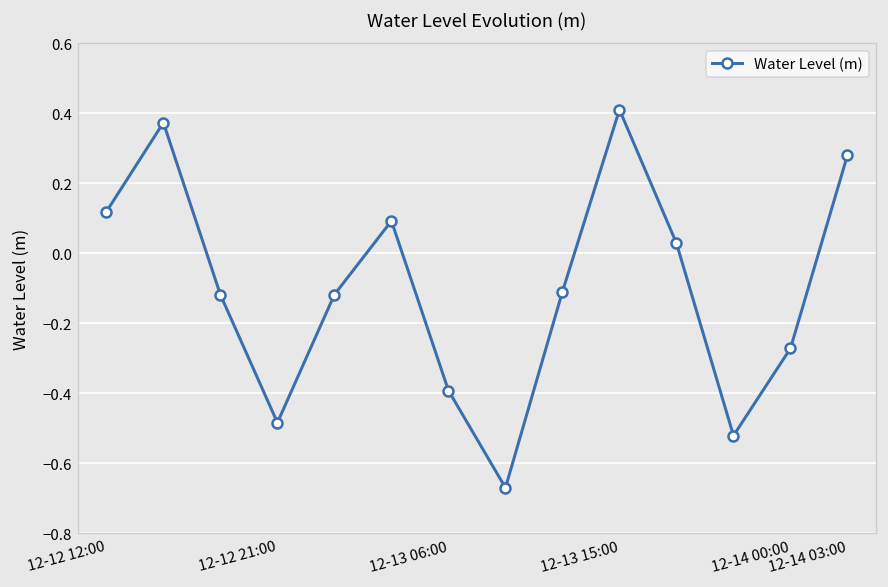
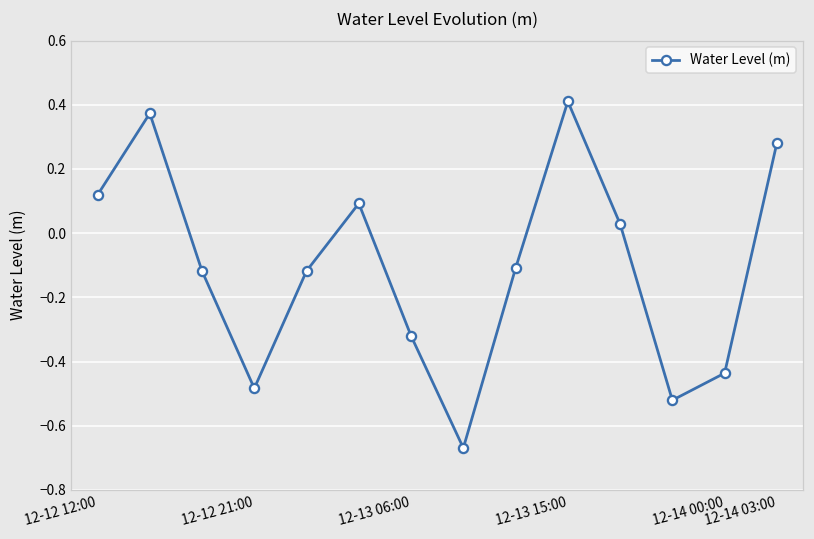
  {
    "12-12 12:00": 0.12,
    "12-12 21:00": -0.48,
-   "12-13 06:00": -0.39,
+   "12-13 06:00": -0.32,
    "12-13 15:00": 0.41,
-   "12-14 00:00": -0.27,
+   "12-14 00:00": -0.44,
    "12-14 03:00": 0.28
  }
